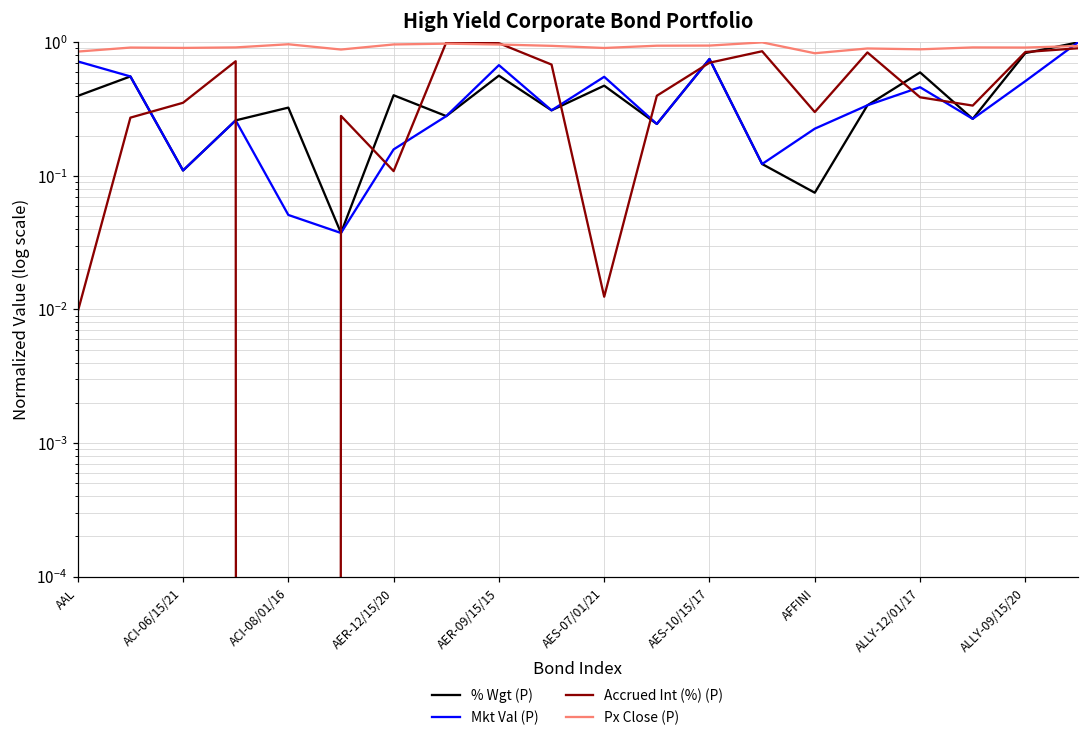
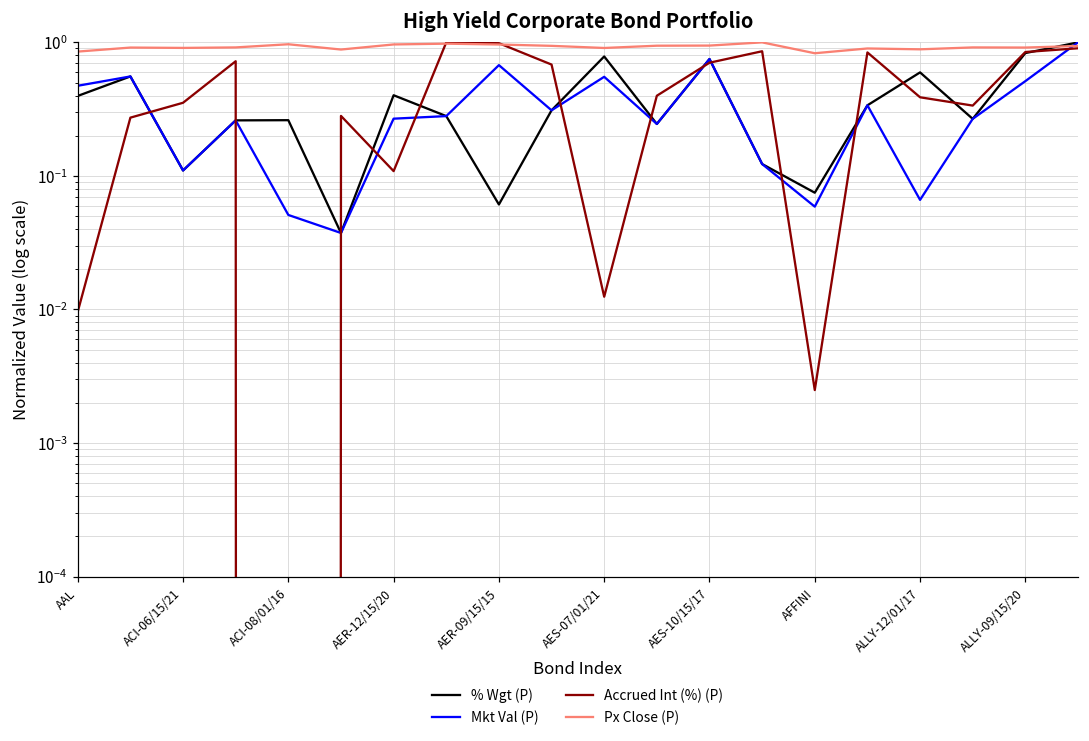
  {
    "% Wgt (P)": {
      "AAL": 0.40,
-     "ACI-08/01/16": 0.32,
+     "ACI-08/01/16": 0.26,
      "AER-12/15/20": 0.40,
-     "AER-09/15/15": 0.6,
-     "AES-07/01/21": 0.47,
+     "AER-09/15/15": 0.06,
+     "AES-07/01/21": 0.8,
      "AFFINI": 0.07,
      "ALLY-12/01/17": 0.6
    },
    "Mkt Val (P)": {
-     "AAL": 0.7,
+     "AAL": 0.47,
      "ACI-08/01/16": 0.05,
-     "AER-12/15/20": 0.16,
+     "AER-12/15/20": 0.27,
      "AER-09/15/15": 0.7,
      "AES-07/01/21": 0.6,
-     "AFFINI": 0.23,
-     "ALLY-12/01/17": 0.46,
+     "AFFINI": 0.06,
+     "ALLY-12/01/17": 0.07,
      "ALLY-09/15/20": 0.51
    },
    "Accrued Int (%) (P)": {
      "AAL": 0.010,
      "ACI-06/15/21": 0.35,
      "AER-12/15/20": 0.11,
      "AES-07/01/21": 0.012,
      "AES-10/15/17": 0.7,
-     "AFFINI": 0.30,
+     "AFFINI": 0.0025,
      "ALLY-12/01/17": 0.39
    },
    "Px Close (P)": {
      "AAL": 0.9,
      "ACI-06/15/21": 0.9,
      "ACI-08/01/16": 1.0,
      "AER-12/15/20": 1.0,
      "AES-07/01/21": 0.9,
      "AES-10/15/17": 0.9,
      "AFFINI": 0.8,
      "ALLY-12/01/17": 0.9,
      "ALLY-09/15/20": 0.9
    }
  }
